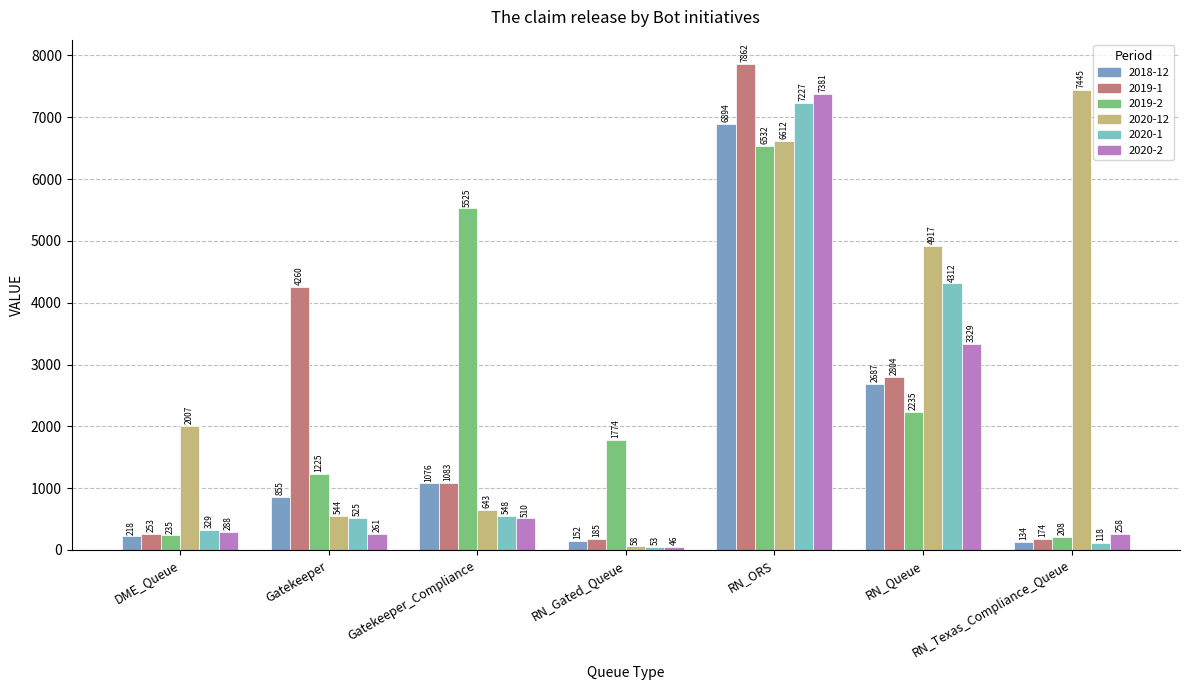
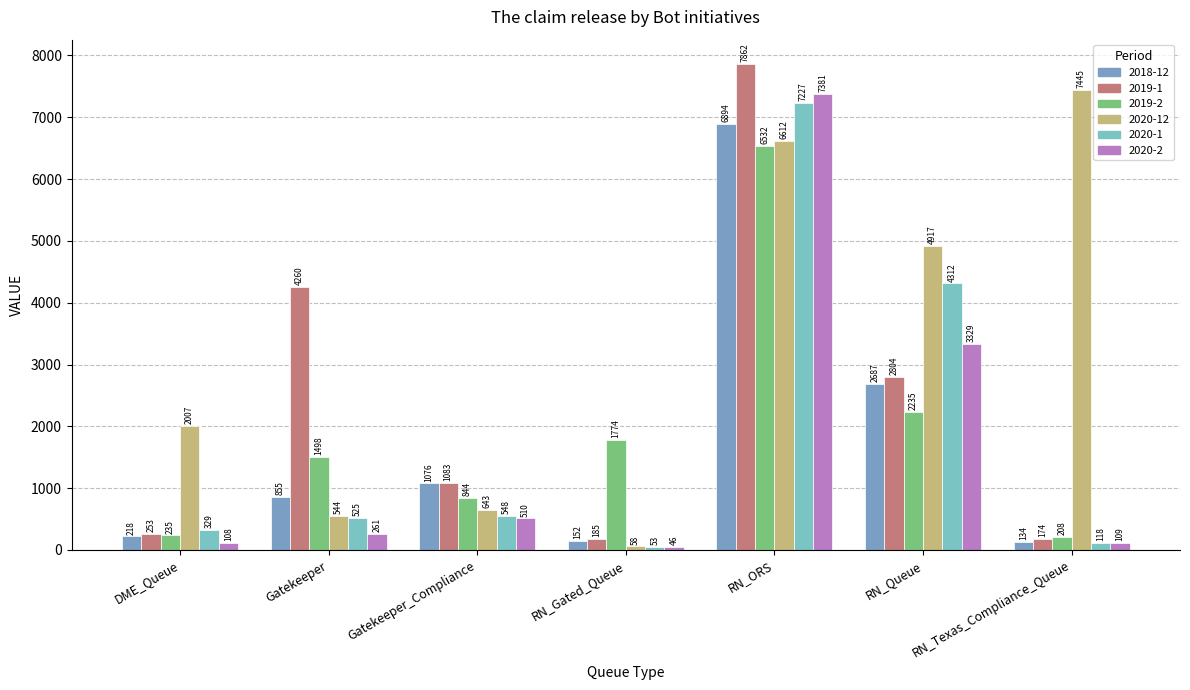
  {
    "2019-1": {
      "DME_Queue": 253,
      "Gatekeeper": 4260,
      "Gatekeeper_Compliance": 1083,
      "RN_Gated_Queue": 185,
      "RN_ORS": 7862,
      "RN_Queue": 2804,
      "RN_Texas_Compliance_Queue": 174
    },
    "2019-2": {
      "DME_Queue": 235,
-     "Gatekeeper": 1225,
-     "Gatekeeper_Compliance": 5525,
+     "Gatekeeper": 1498,
+     "Gatekeeper_Compliance": 844,
      "RN_Gated_Queue": 1774,
      "RN_ORS": 6532,
      "RN_Queue": 2235,
      "RN_Texas_Compliance_Queue": 208
    },
    "2020-12": {
      "DME_Queue": 2007,
      "Gatekeeper": 544,
      "Gatekeeper_Compliance": 643,
      "RN_Gated_Queue": 58,
      "RN_ORS": 6612,
      "RN_Queue": 4917,
      "RN_Texas_Compliance_Queue": 7445
    },
    "2020-2": {
-     "DME_Queue": 288,
+     "DME_Queue": 108,
      "Gatekeeper": 261,
      "Gatekeeper_Compliance": 510,
      "RN_Gated_Queue": 46,
      "RN_ORS": 7381,
      "RN_Queue": 3329,
-     "RN_Texas_Compliance_Queue": 258
+     "RN_Texas_Compliance_Queue": 109
    }
  }
